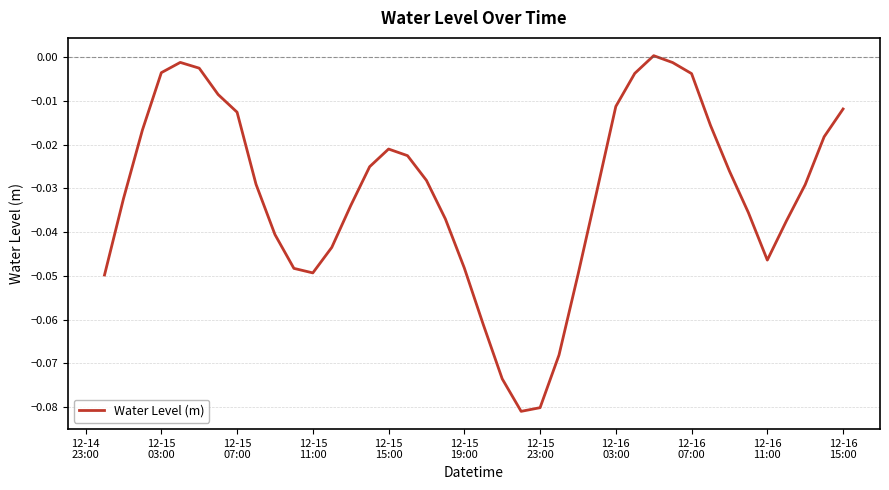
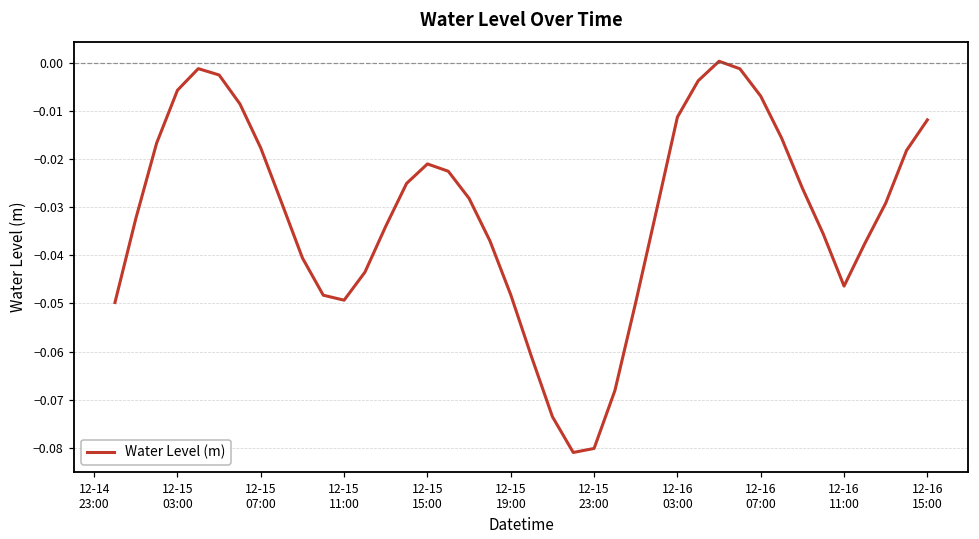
  {
-   "12-15 03:00": -0.004,
-   "12-15 07:00": -0.013,
+   "12-15 03:00": -0.006,
+   "12-15 07:00": -0.018,
    "12-15 11:00": -0.049,
    "12-15 15:00": -0.021,
    "12-15 19:00": -0.048,
    "12-15 23:00": -0.080,
    "12-16 03:00": -0.011,
-   "12-16 07:00": -0.004,
+   "12-16 07:00": -0.007,
    "12-16 11:00": -0.046,
    "12-16 15:00": -0.012
  }
